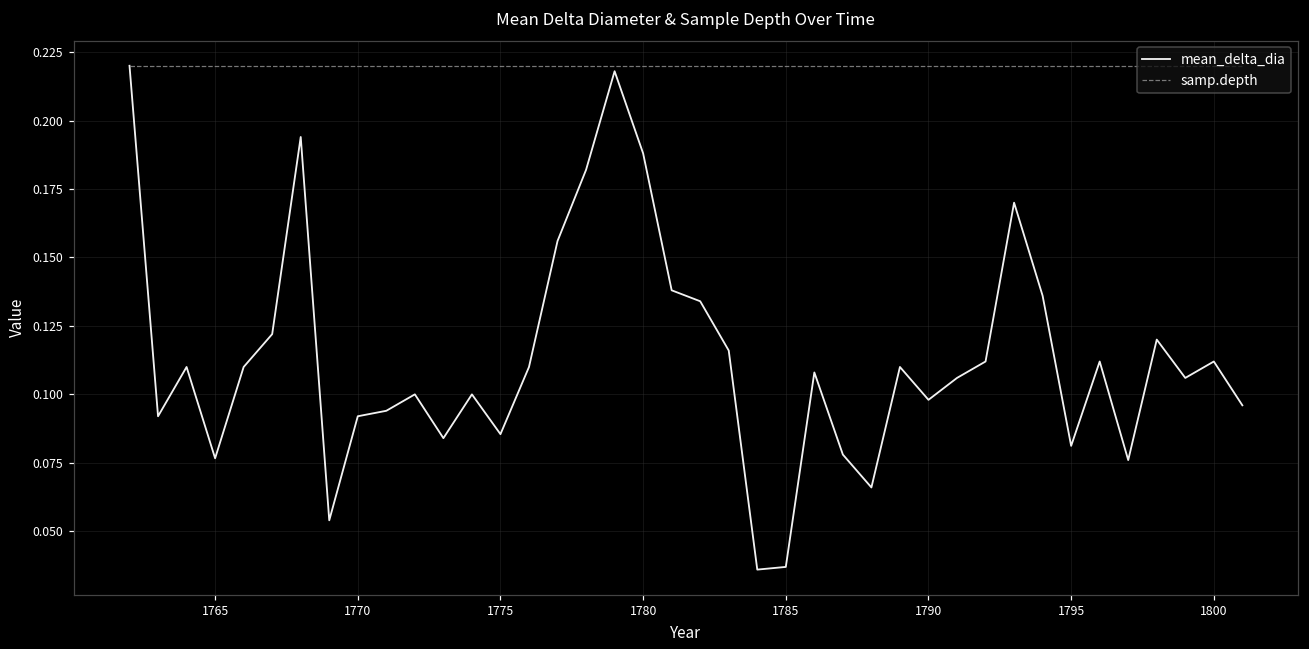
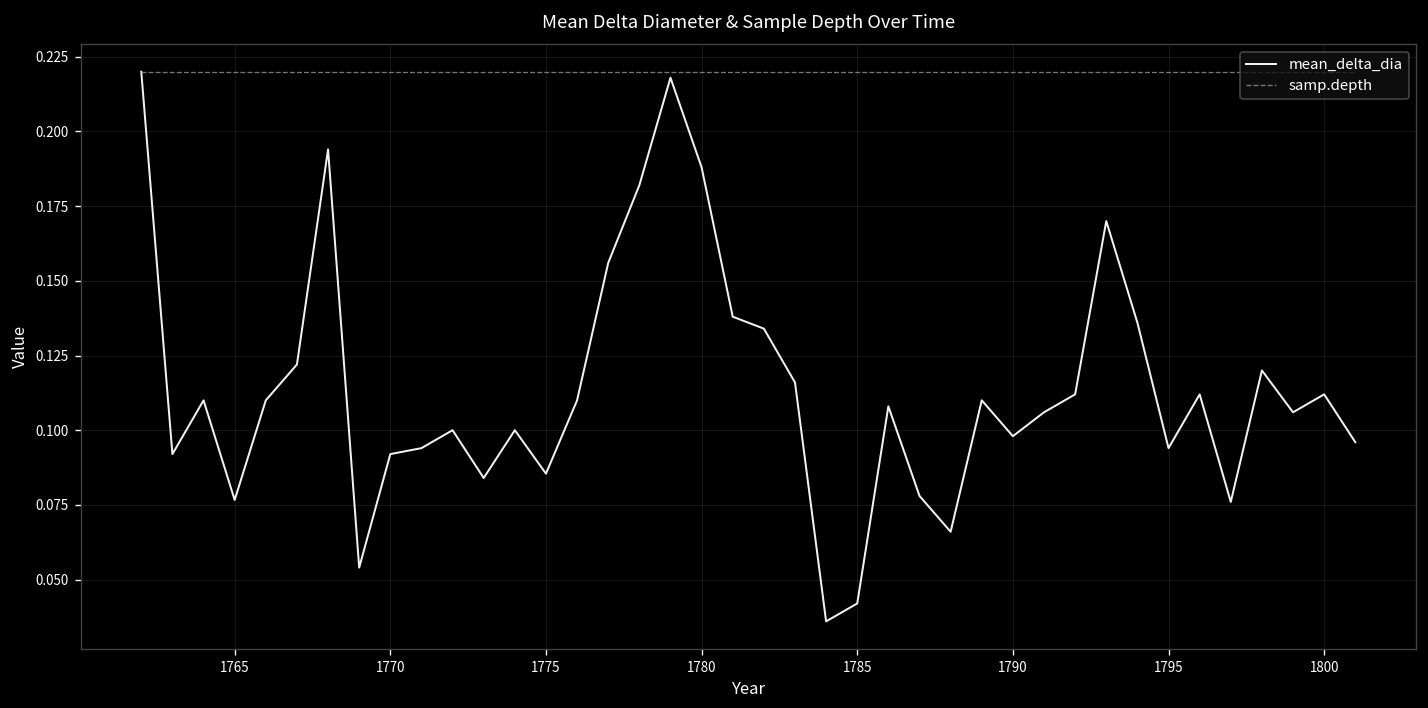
  {
    "mean_delta_dia": {
      "1765": 0.077,
      "1770": 0.092,
      "1775": 0.085,
      "1780": 0.188,
-     "1785": 0.037,
+     "1785": 0.042,
      "1790": 0.098,
-     "1795": 0.081,
+     "1795": 0.094,
      "1800": 0.112
    },
    "samp.depth": {
      "1765": 0.220,
      "1770": 0.220,
      "1775": 0.220,
      "1780": 0.220,
      "1785": 0.220,
      "1790": 0.220,
      "1795": 0.220
    }
  }
